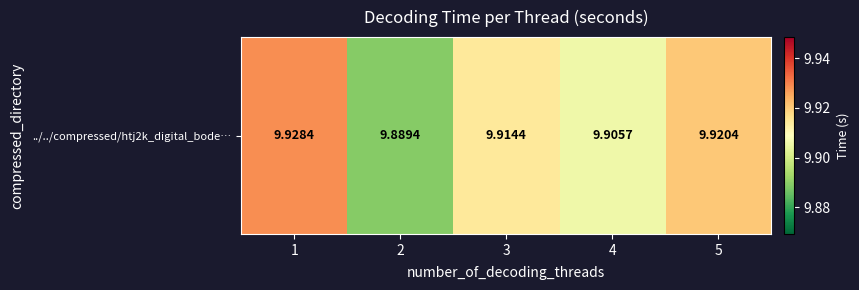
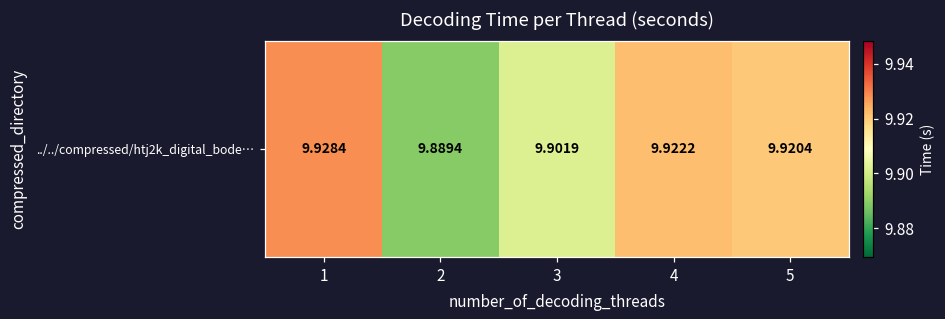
  {
    "../../compressed/htj2k_digital_bode…": {
      "1": 9.9284,
      "2": 9.8894,
-     "3": 9.9144,
-     "4": 9.9057,
+     "3": 9.9019,
+     "4": 9.9222,
      "5": 9.9204
    }
  }
